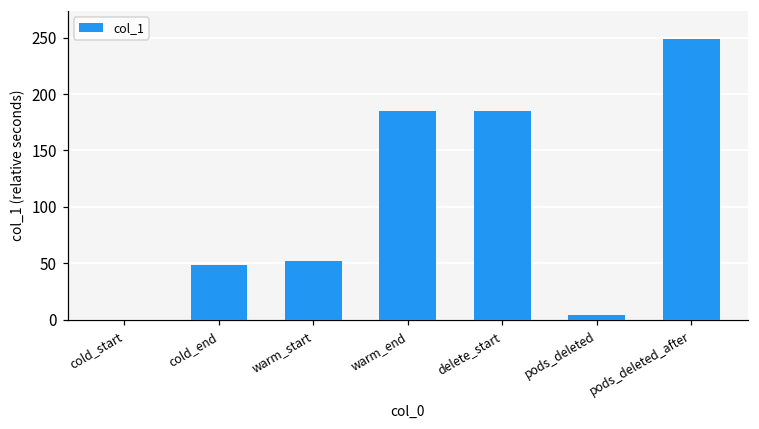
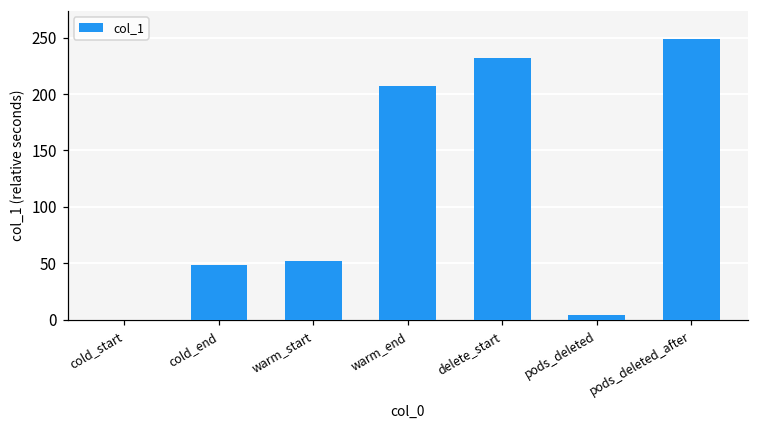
  {
    "cold_start": 0,
    "cold_end": 49,
    "warm_start": 53,
-   "warm_end": 185,
-   "delete_start": 185,
+   "warm_end": 207,
+   "delete_start": 232,
    "pods_deleted": 4,
    "pods_deleted_after": 249
  }
